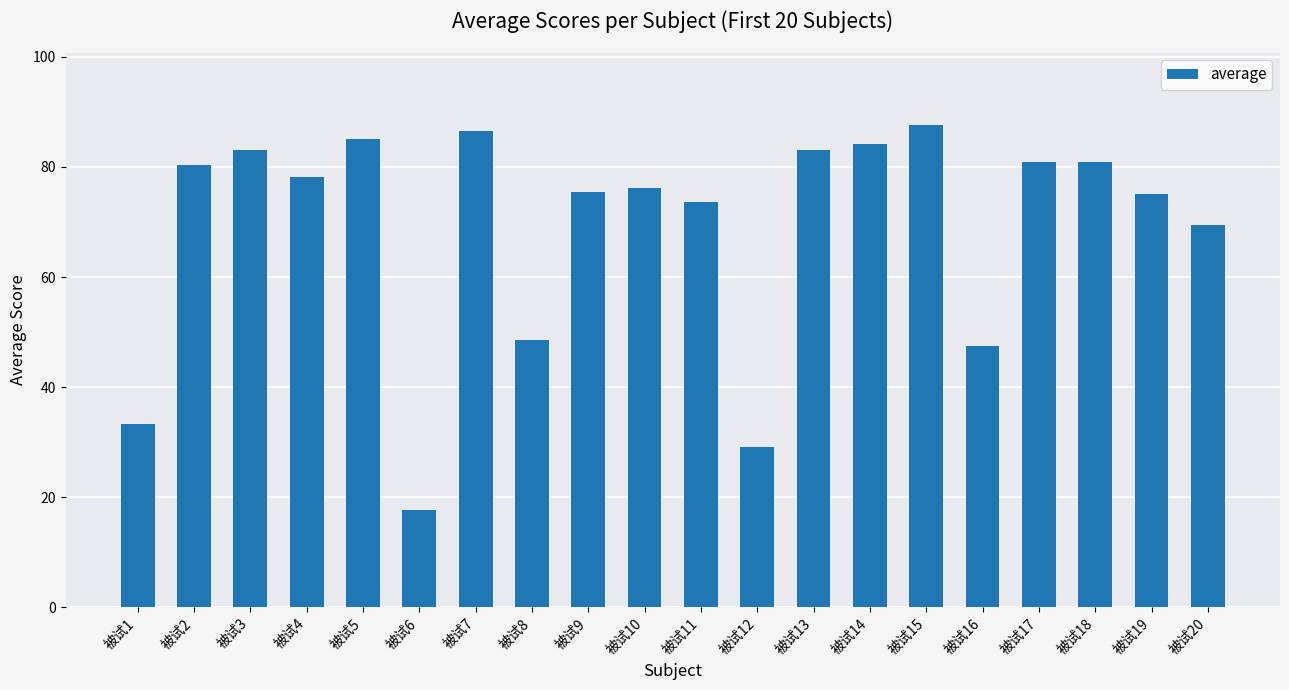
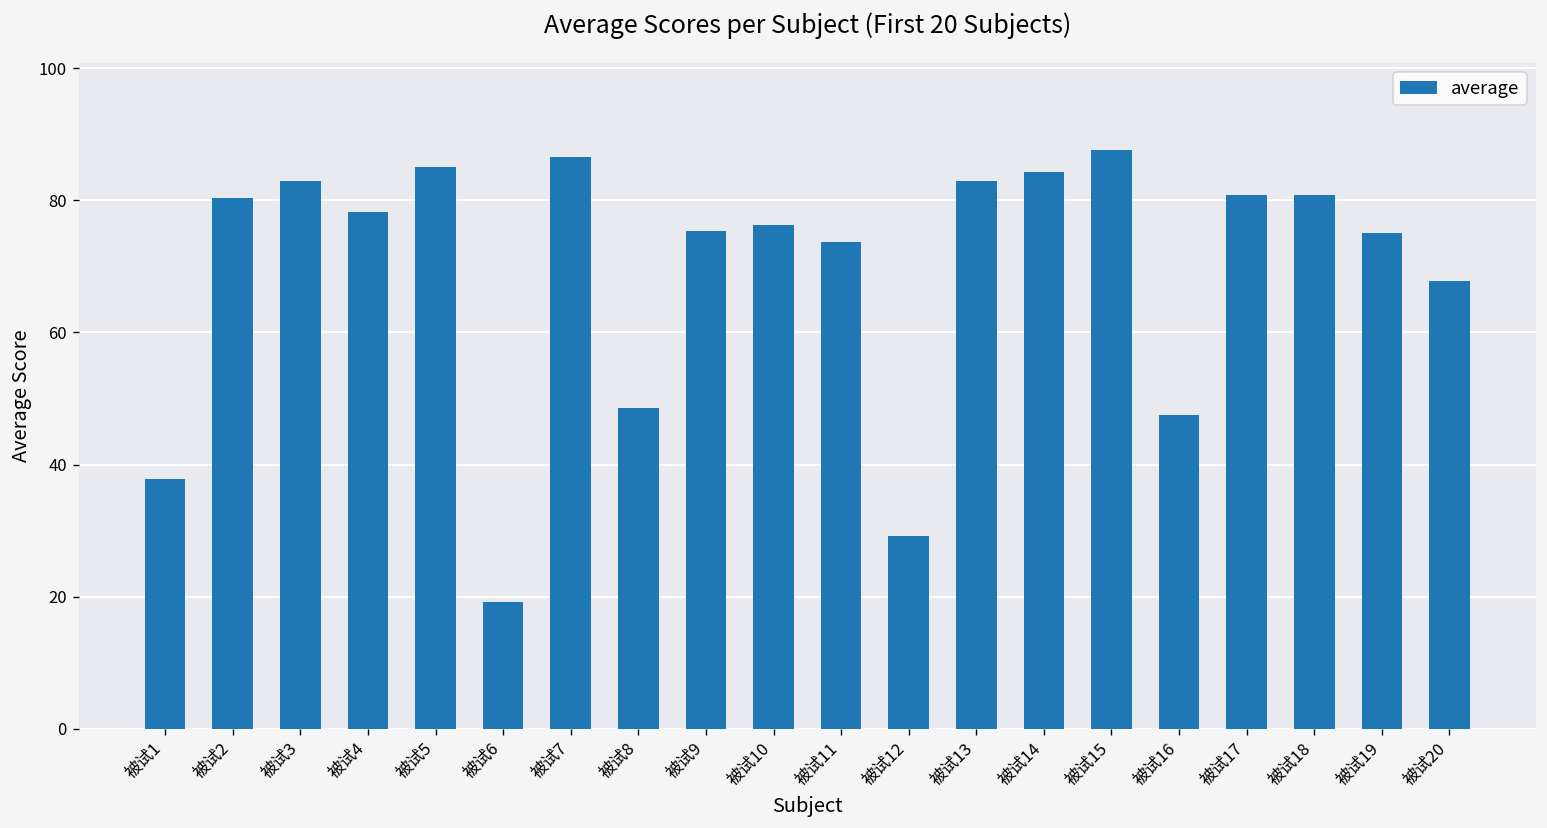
  {
-   "被试1": 33,
+   "被试1": 38,
    "被试2": 80,
    "被试3": 83,
    "被试4": 78,
    "被试5": 85,
-   "被试6": 18,
+   "被试6": 19,
    "被试7": 87,
    "被试8": 49,
    "被试9": 75,
    "被试10": 76,
    "被试11": 74,
    "被试12": 29,
    "被试13": 83,
    "被试14": 84,
    "被试15": 88,
    "被试16": 47,
    "被试17": 81,
    "被试18": 81,
    "被试19": 75,
-   "被试20": 69
+   "被试20": 68
  }
